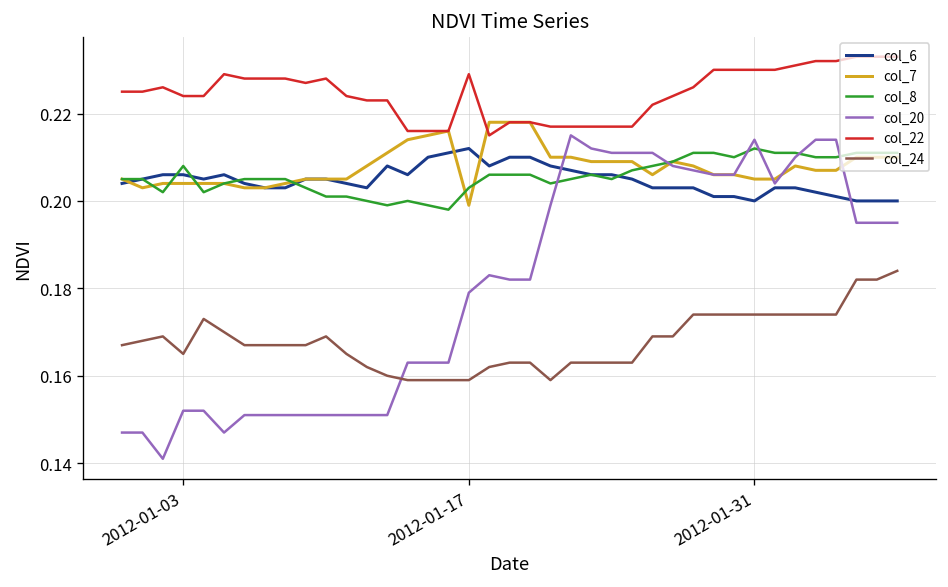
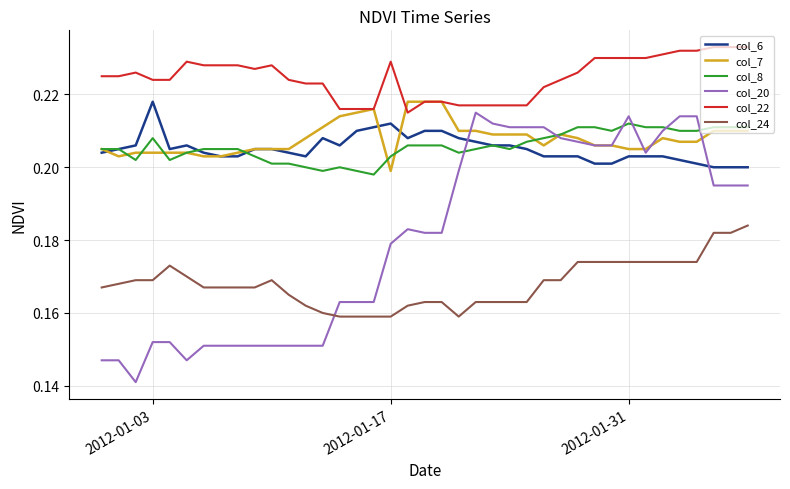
  {
    "col_6": {
-     "2012-01-03": 0.206,
+     "2012-01-03": 0.218,
      "2012-01-17": 0.212,
-     "2012-01-31": 0.200
+     "2012-01-31": 0.203
    },
    "col_7": {
      "2012-01-03": 0.204,
      "2012-01-17": 0.199,
      "2012-01-31": 0.205
    },
    "col_8": {
      "2012-01-03": 0.208,
      "2012-01-17": 0.203,
      "2012-01-31": 0.212
    },
    "col_20": {
      "2012-01-03": 0.152,
      "2012-01-17": 0.179,
      "2012-01-31": 0.214
    },
    "col_22": {
      "2012-01-03": 0.224,
      "2012-01-17": 0.229,
      "2012-01-31": 0.230
    },
    "col_24": {
-     "2012-01-03": 0.165,
+     "2012-01-03": 0.169,
      "2012-01-17": 0.159,
      "2012-01-31": 0.174
    }
  }
